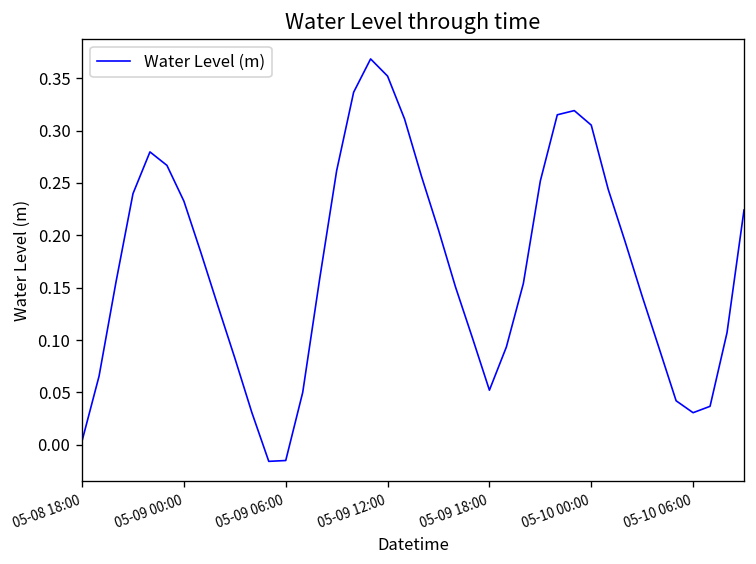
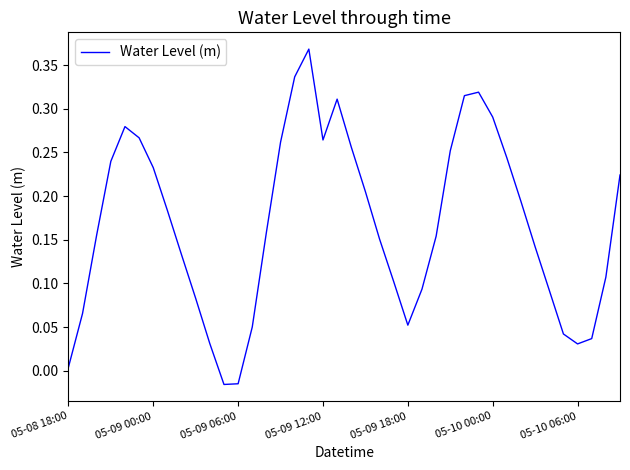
  {
    "05-08 18:00": 0.00,
    "05-09 00:00": 0.23,
    "05-09 06:00": -0.01,
-   "05-09 12:00": 0.35,
+   "05-09 12:00": 0.26,
    "05-09 18:00": 0.05,
-   "05-10 00:00": 0.31,
+   "05-10 00:00": 0.29,
    "05-10 06:00": 0.03
  }
